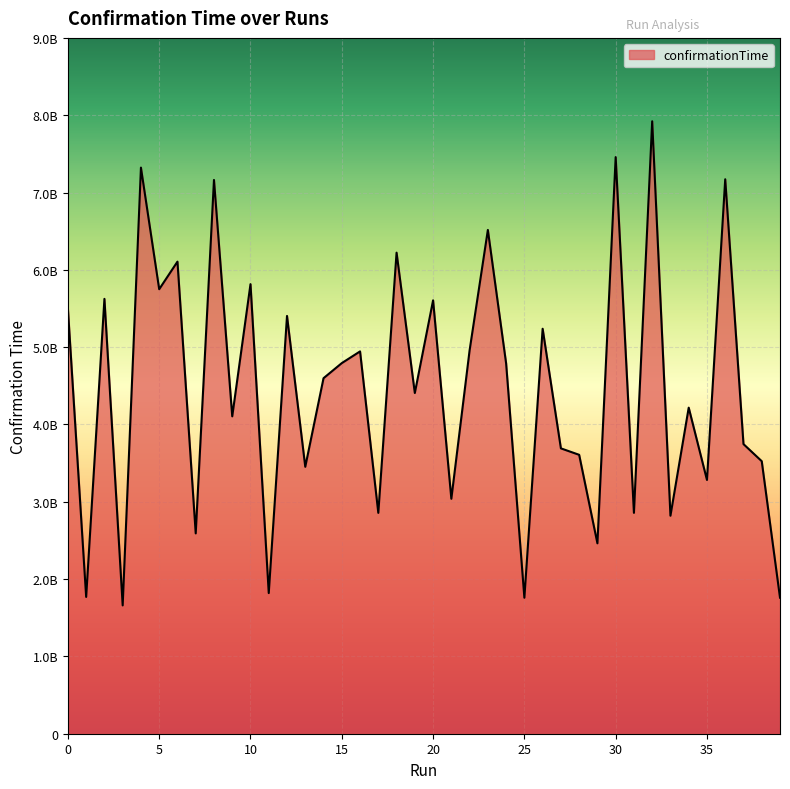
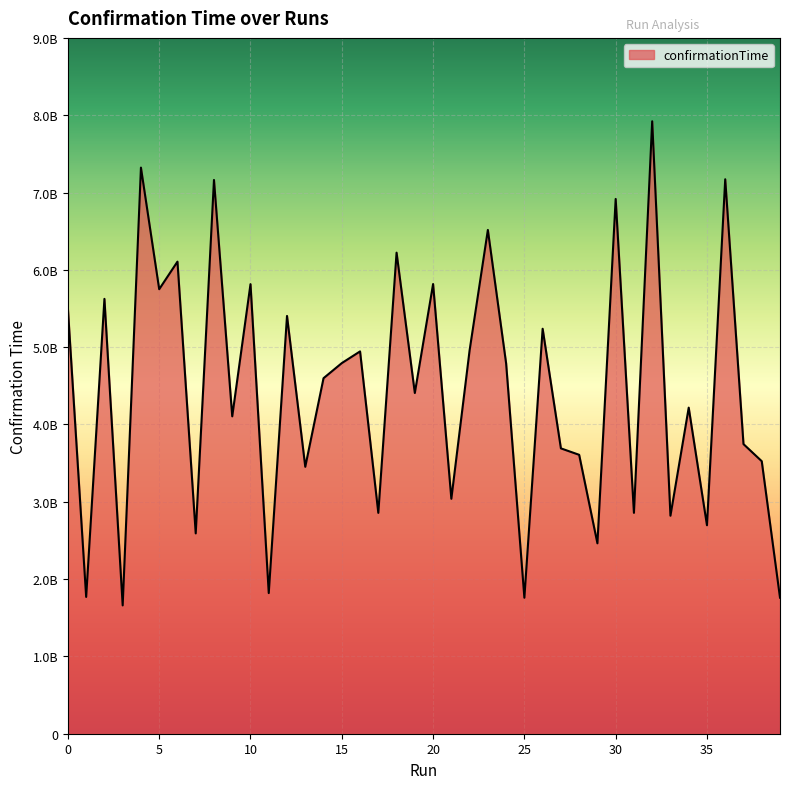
  {
    "0": 5500000000,
    "5": 5700000000,
    "10": 5800000000,
    "15": 4800000000,
-   "20": 5600000000,
+   "20": 5800000000,
    "25": 1800000000,
-   "30": 7500000000,
-   "35": 3300000000
+   "30": 6900000000,
+   "35": 2700000000
  }
